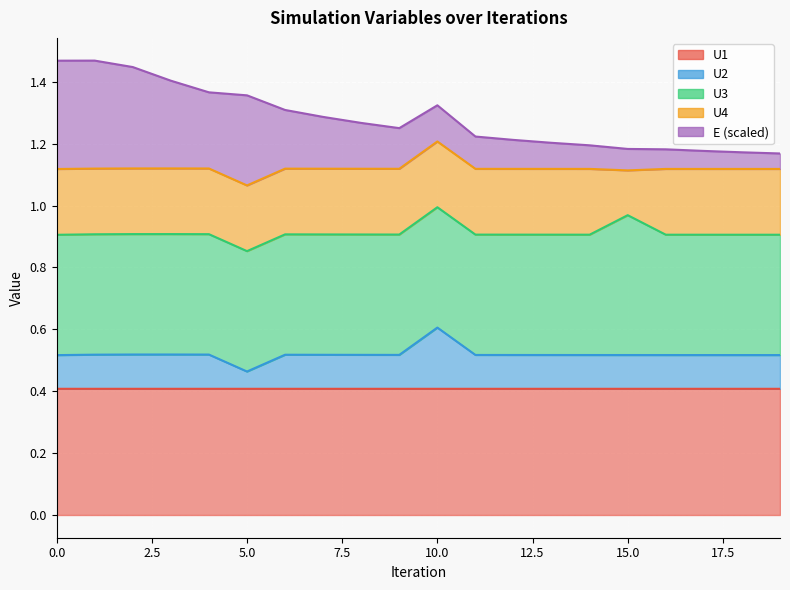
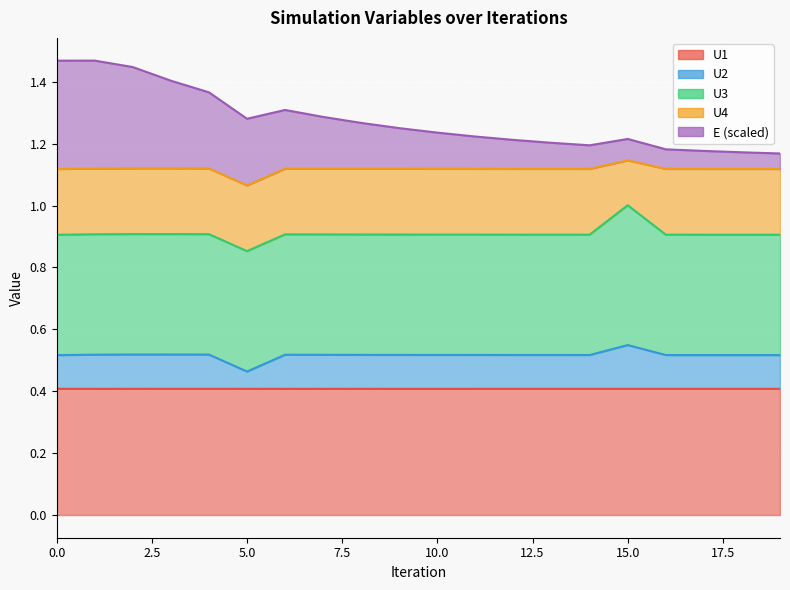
  {
    "U1": {
      "0.0": 0.41,
      "5.0": 0.41,
      "10.0": 0.41,
      "15.0": 0.41
    },
    "U2": {
      "0.0": 0.11,
      "5.0": 0.06,
-     "10.0": 0.20,
-     "15.0": 0.11
+     "10.0": 0.11,
+     "15.0": 0.14
    },
    "U3": {
      "0.0": 0.39,
      "5.0": 0.39,
      "10.0": 0.39,
      "15.0": 0.45
    },
    "U4": {
      "0.0": 0.21,
      "5.0": 0.21,
      "10.0": 0.21,
      "15.0": 0.14
    },
    "E (scaled)": {
      "0.0": 0.35,
-     "5.0": 0.29,
+     "5.0": 0.22,
      "10.0": 0.12,
      "15.0": 0.07
    }
  }
